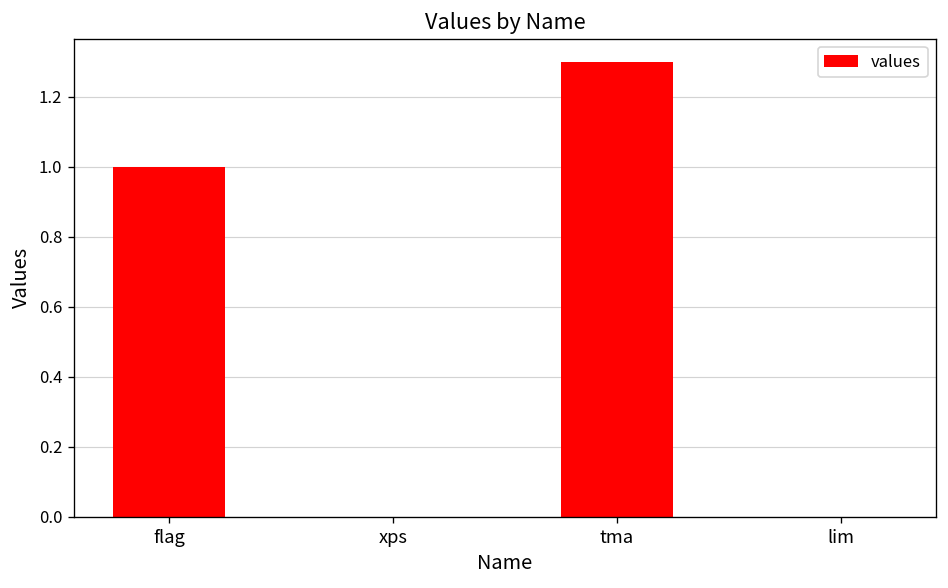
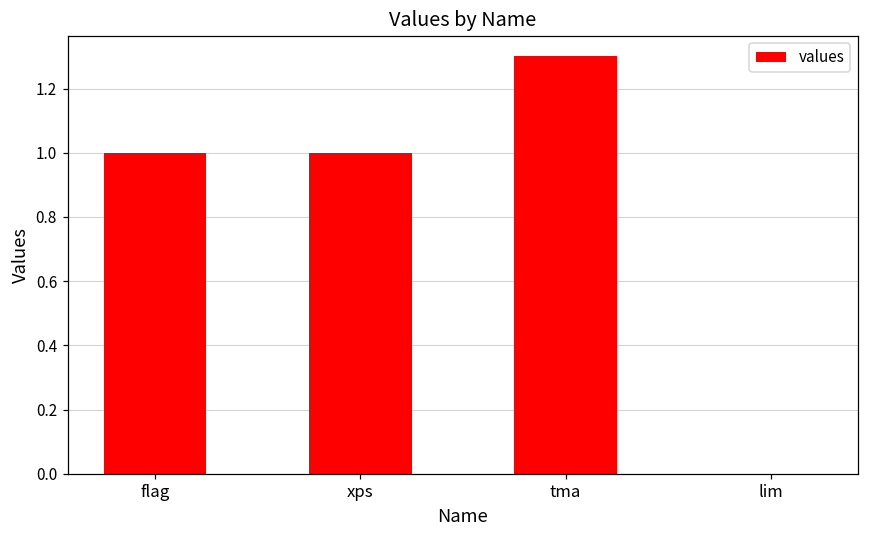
  {
    "flag": 1,
-   "xps": 0,
+   "xps": 1,
    "tma": 1.30,
    "lim": 0
  }
